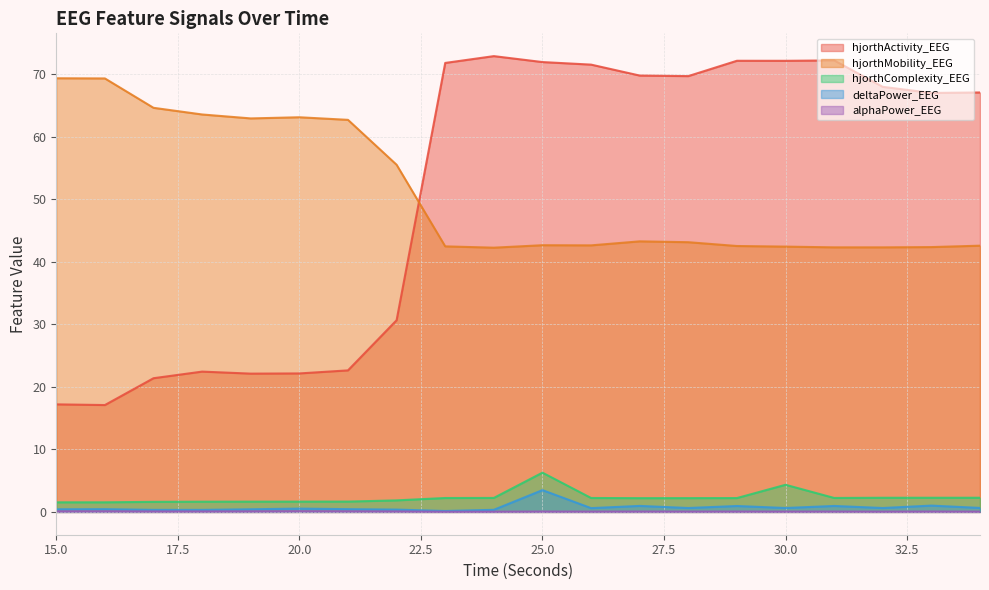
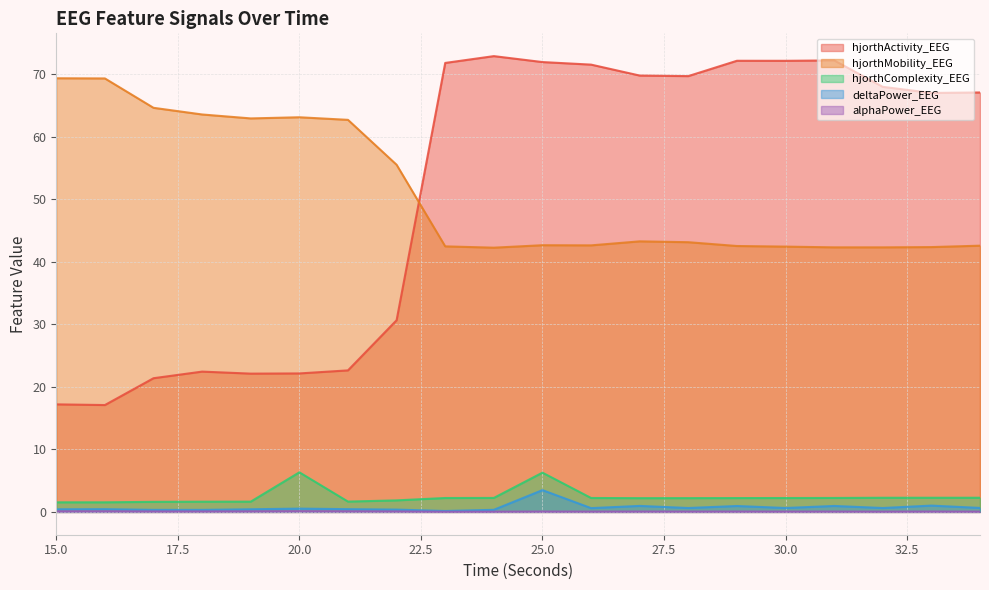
  {
    "hjorthComplexity_EEG": {
      "15.0": 2,
-     "20.0": 2,
+     "20.0": 6,
      "25.0": 6,
-     "30.0": 4
+     "30.0": 2
    },
    "deltaPower_EEG": {
      "20.0": 1,
      "25.0": 3,
      "30.0": 1
    },
    "alphaPower_EEG": {
      "20.0": 0,
      "25.0": 0,
      "30.0": 0
    }
  }
